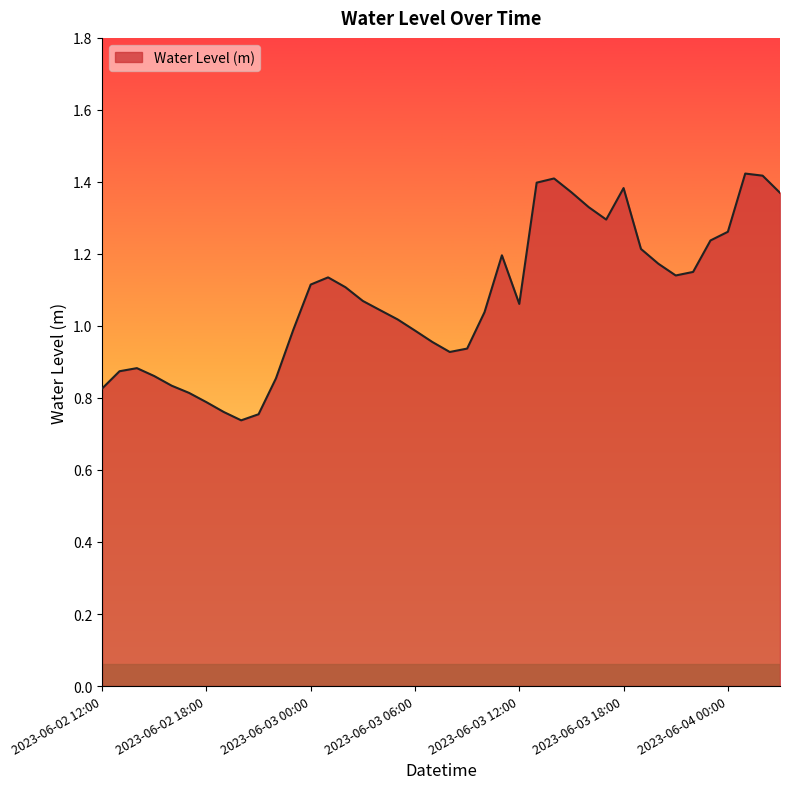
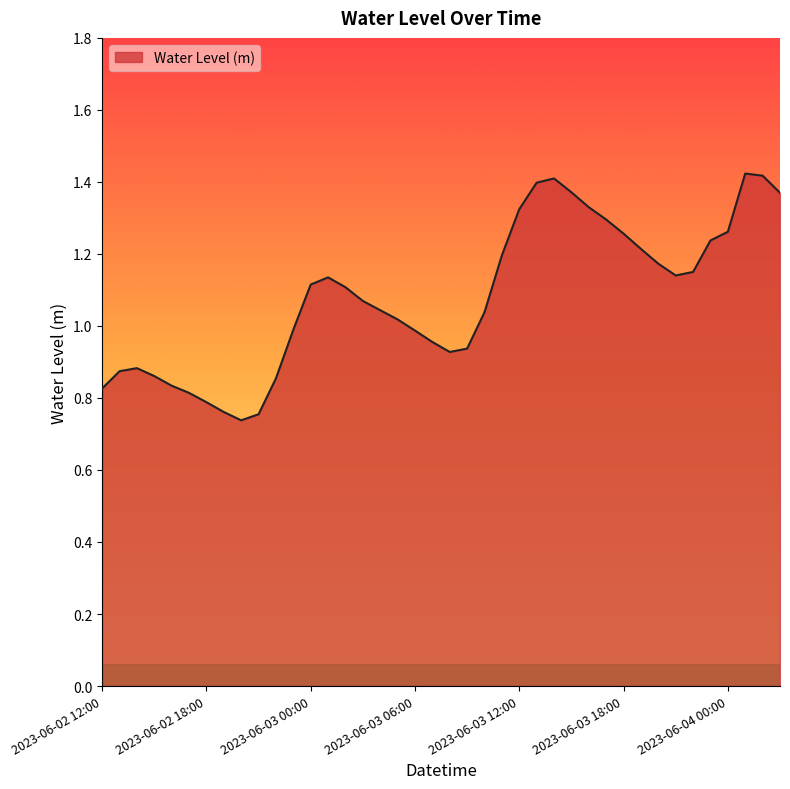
  {
    "2023-06-02 12:00": 0.83,
    "2023-06-02 18:00": 0.79,
    "2023-06-03 00:00": 1.11,
    "2023-06-03 06:00": 0.99,
-   "2023-06-03 12:00": 1.06,
-   "2023-06-03 18:00": 1.38,
+   "2023-06-03 12:00": 1.32,
+   "2023-06-03 18:00": 1.26,
    "2023-06-04 00:00": 1.26
  }
